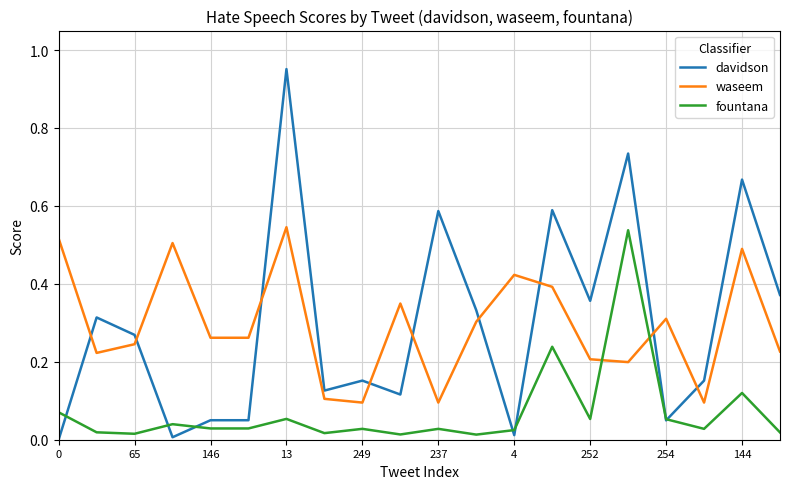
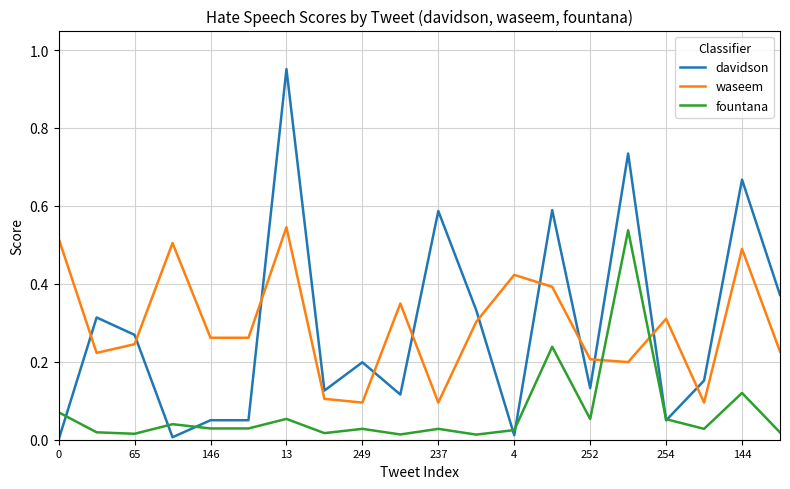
  {
    "davidson": {
      "0": 0.00,
      "65": 0.27,
      "146": 0.05,
-     "249": 0.15,
+     "249": 0.20,
      "237": 0.59,
      "4": 0.01,
-     "252": 0.36,
+     "252": 0.13,
      "144": 0.67
    },
    "waseem": {
      "0": 0.52,
      "65": 0.25,
      "146": 0.26,
      "249": 0.10,
      "237": 0.10,
      "4": 0.42,
      "252": 0.21,
      "254": 0.31,
      "144": 0.49
    },
    "fountana": {
      "0": 0.07,
      "65": 0.02,
      "146": 0.03,
      "249": 0.03,
      "237": 0.03,
      "4": 0.02,
      "252": 0.05,
      "144": 0.12
    }
  }
